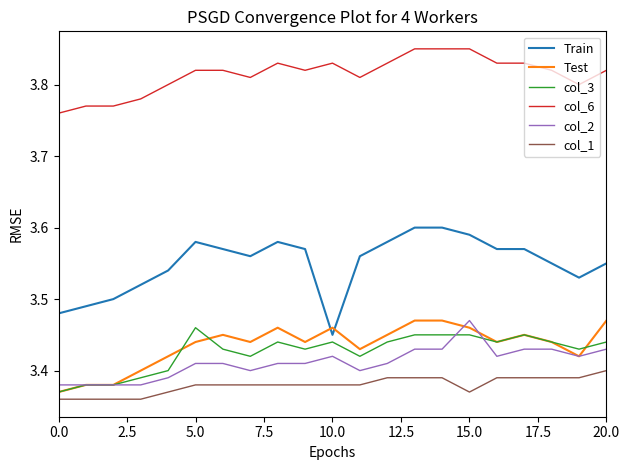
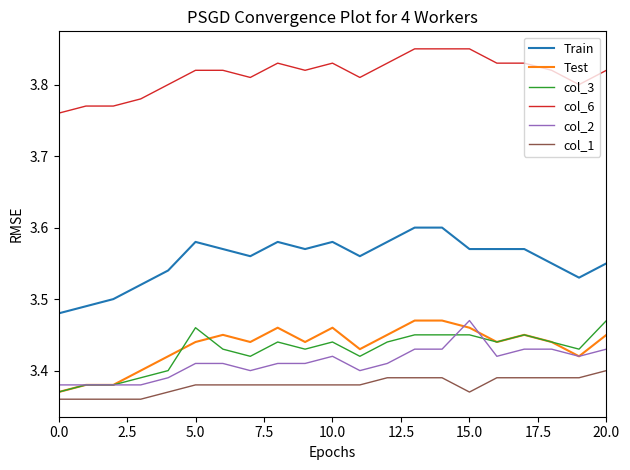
  {
    "Train": {
      "0.0": 3.48,
      "5.0": 3.58,
-     "10.0": 3.45,
-     "15.0": 3.59,
+     "10.0": 3.58,
+     "15.0": 3.57,
      "20.0": 3.55
    },
    "Test": {
      "5.0": 3.44,
      "10.0": 3.46,
      "15.0": 3.46,
-     "20.0": 3.47
+     "20.0": 3.45
    },
    "col_3": {
      "5.0": 3.46,
      "10.0": 3.44,
      "15.0": 3.45,
-     "20.0": 3.44
+     "20.0": 3.47
    },
    "col_6": {
      "0.0": 3.76,
      "5.0": 3.82,
      "10.0": 3.83,
      "15.0": 3.85,
      "20.0": 3.82
    },
    "col_2": {
      "0.0": 3.38,
      "5.0": 3.41,
      "10.0": 3.42,
      "15.0": 3.47,
      "20.0": 3.43
    },
    "col_1": {
      "0.0": 3.36,
      "5.0": 3.38,
      "10.0": 3.38,
      "15.0": 3.37,
      "20.0": 3.40
    }
  }
